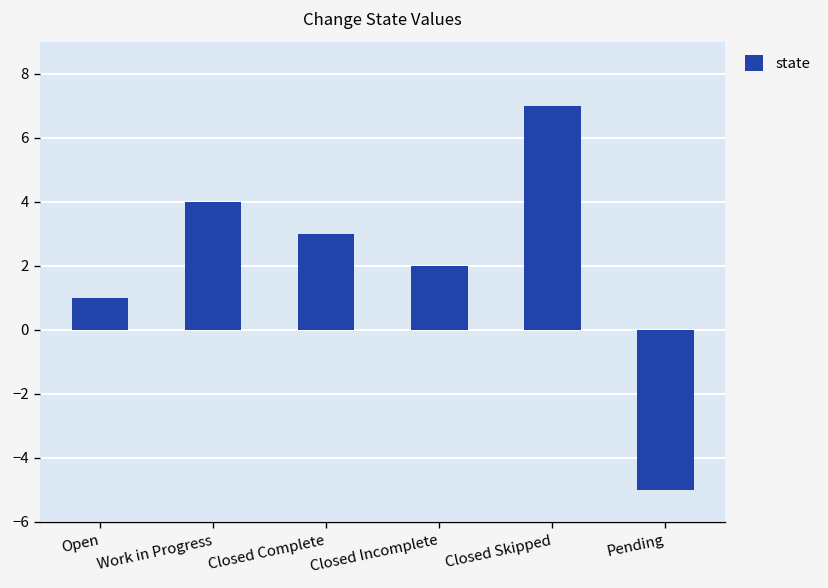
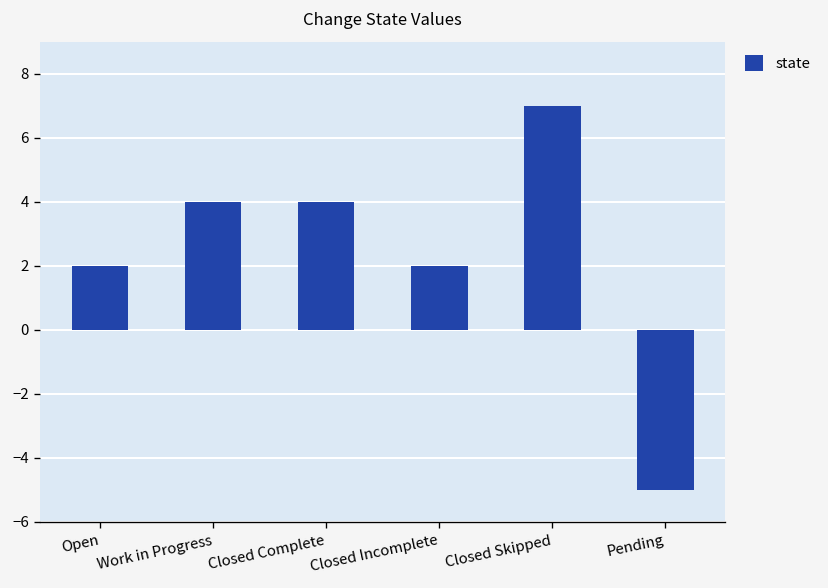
  {
-   "Open": 1,
+   "Open": 2,
    "Work in Progress": 4,
-   "Closed Complete": 3,
+   "Closed Complete": 4,
    "Closed Incomplete": 2,
    "Closed Skipped": 7,
    "Pending": -5
  }
